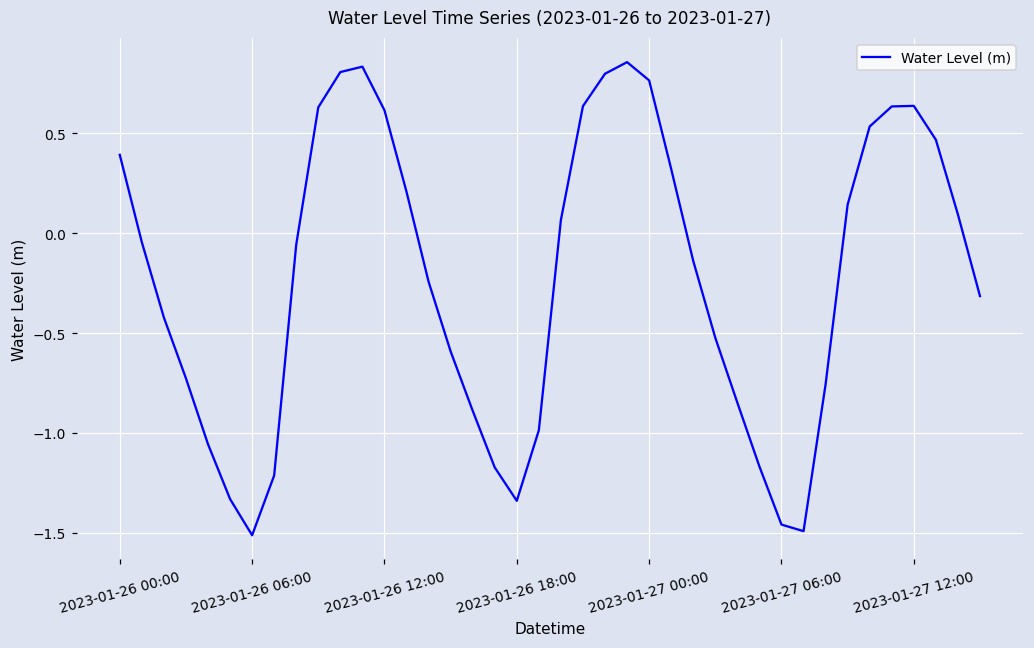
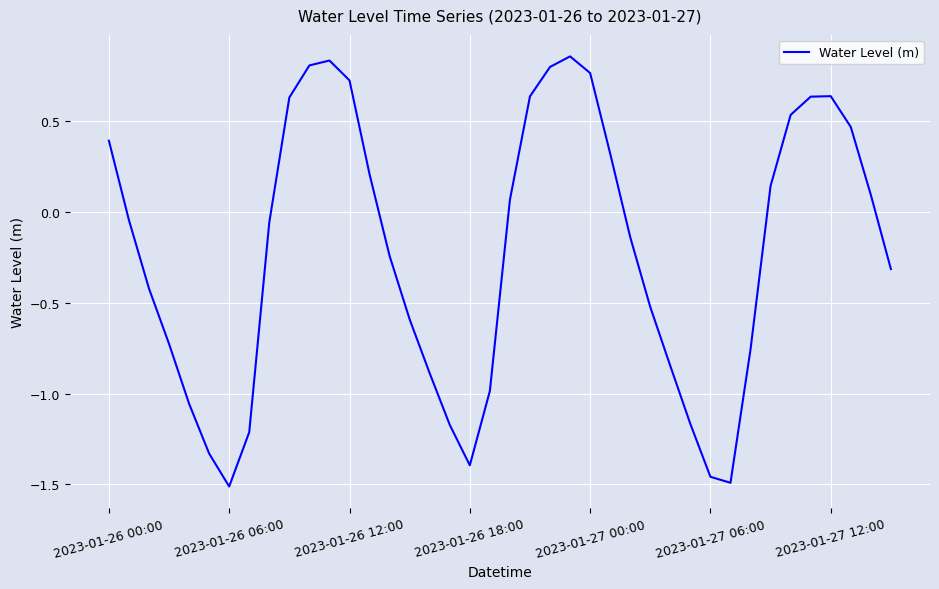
  {
    "2023-01-26 00:00": 0.39,
    "2023-01-26 06:00": -1.51,
-   "2023-01-26 12:00": 0.62,
-   "2023-01-26 18:00": -1.34,
+   "2023-01-26 12:00": 0.72,
+   "2023-01-26 18:00": -1.40,
    "2023-01-27 00:00": 0.77,
    "2023-01-27 06:00": -1.46,
    "2023-01-27 12:00": 0.64
  }
